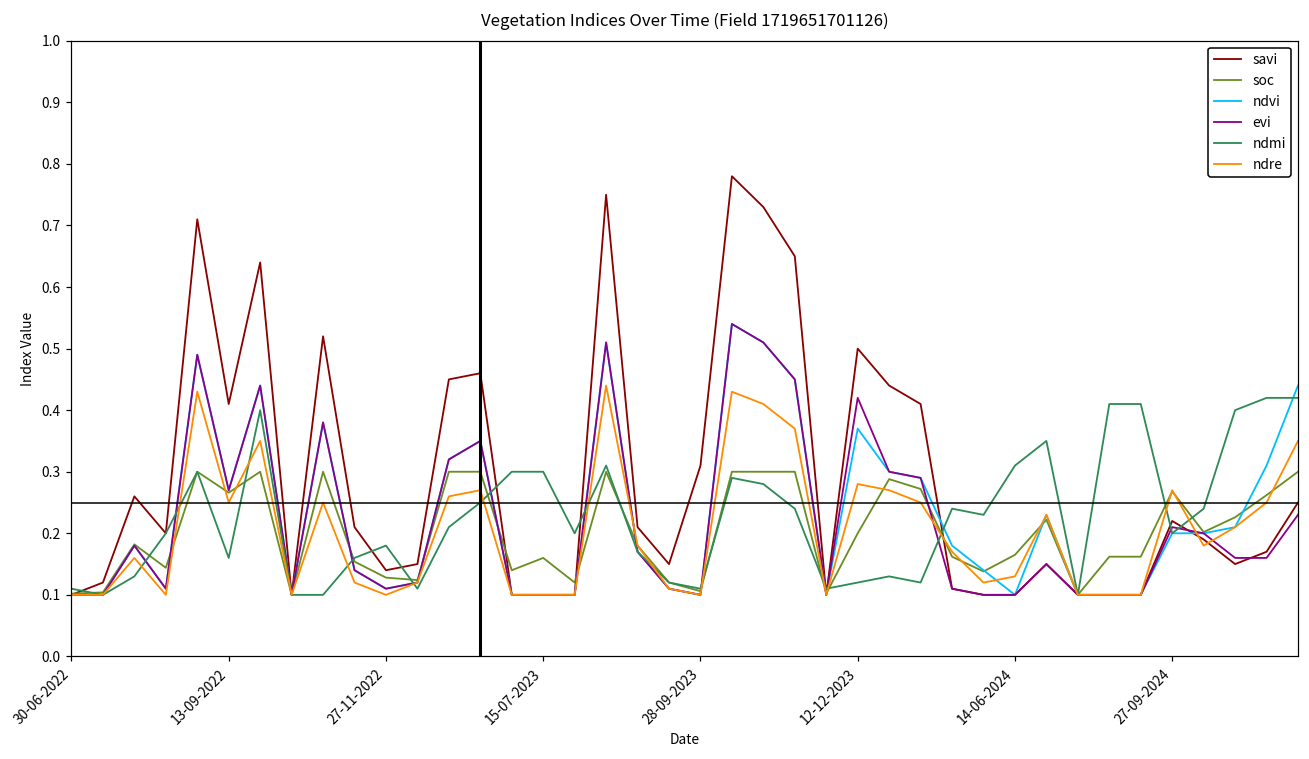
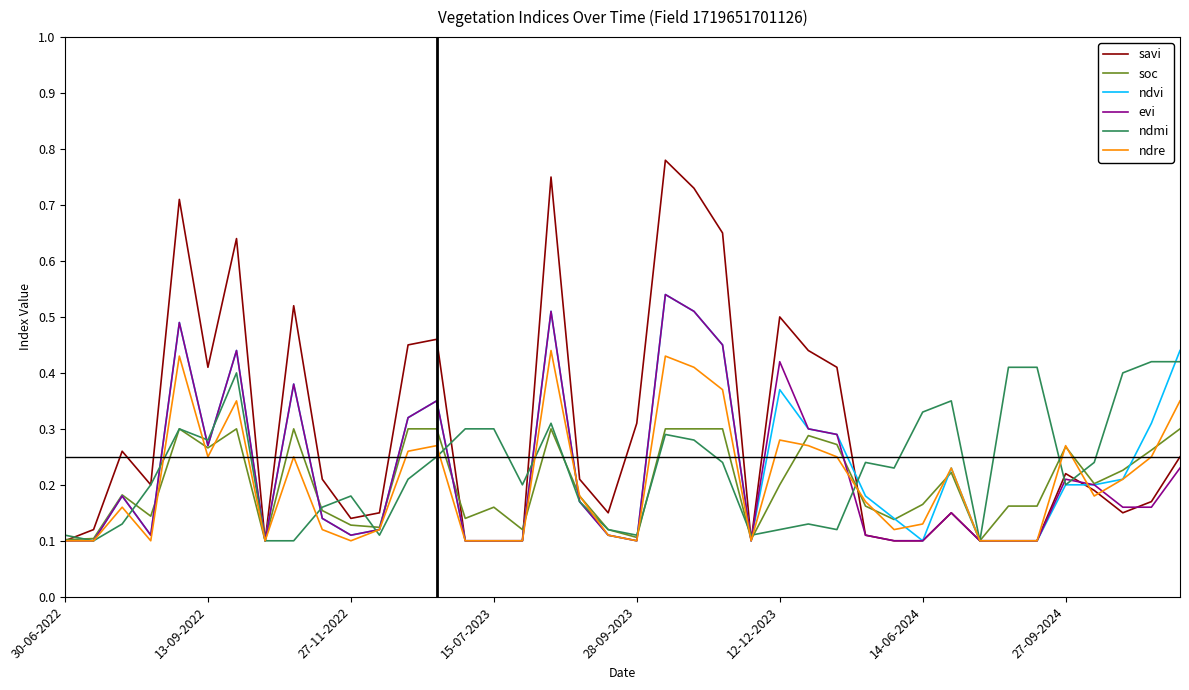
  {
    "savi": {
      "13-09-2022": 0.41,
      "27-11-2022": 0.14,
      "28-09-2023": 0.31,
      "12-12-2023": 0.50,
      "27-09-2024": 0.22
    },
    "soc": {
      "27-11-2022": 0.13,
      "15-07-2023": 0.16,
      "12-12-2023": 0.20,
      "14-06-2024": 0.17
    },
    "ndvi": {
      "12-12-2023": 0.37
    },
    "evi": {
      "12-12-2023": 0.42,
      "27-09-2024": 0.21
    },
    "ndmi": {
      "30-06-2022": 0.11,
-     "13-09-2022": 0.16,
+     "13-09-2022": 0.28,
      "27-11-2022": 0.18,
      "15-07-2023": 0.30,
      "12-12-2023": 0.12,
-     "14-06-2024": 0.31
+     "14-06-2024": 0.33
    },
    "ndre": {
      "13-09-2022": 0.25,
      "27-11-2022": 0.10,
      "12-12-2023": 0.28,
      "14-06-2024": 0.13
    }
  }
